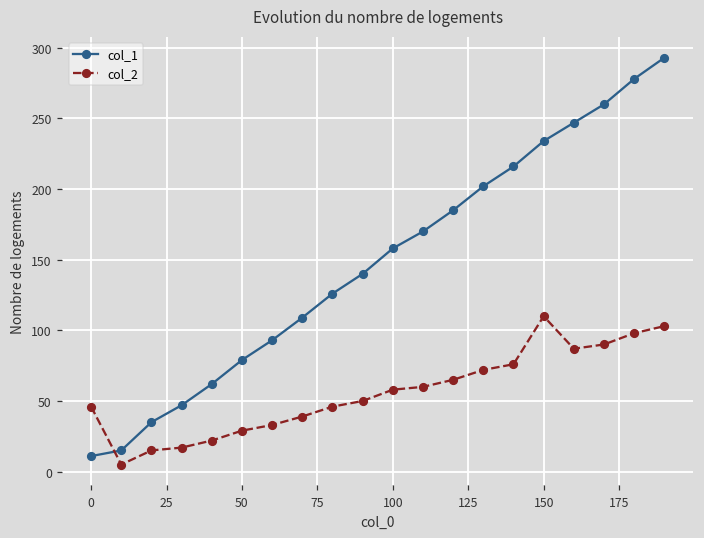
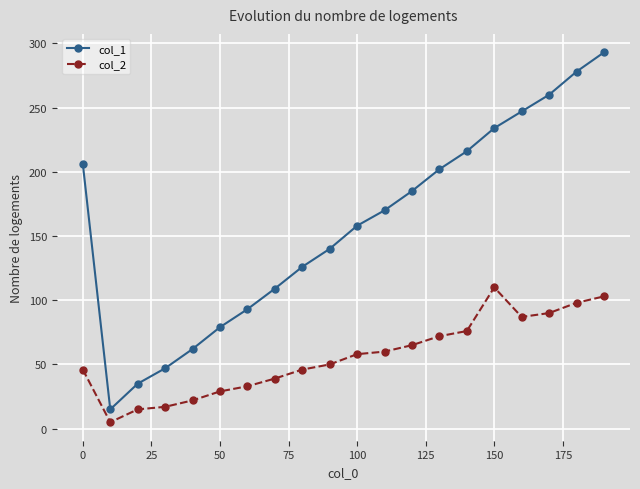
  {
    "col_1": {
-     "0": 11,
+     "0": 206,
      "50": 79,
      "100": 158,
      "150": 234
    },
    "col_2": {
      "0": 46,
      "50": 29,
      "100": 58,
      "150": 110
    }
  }
